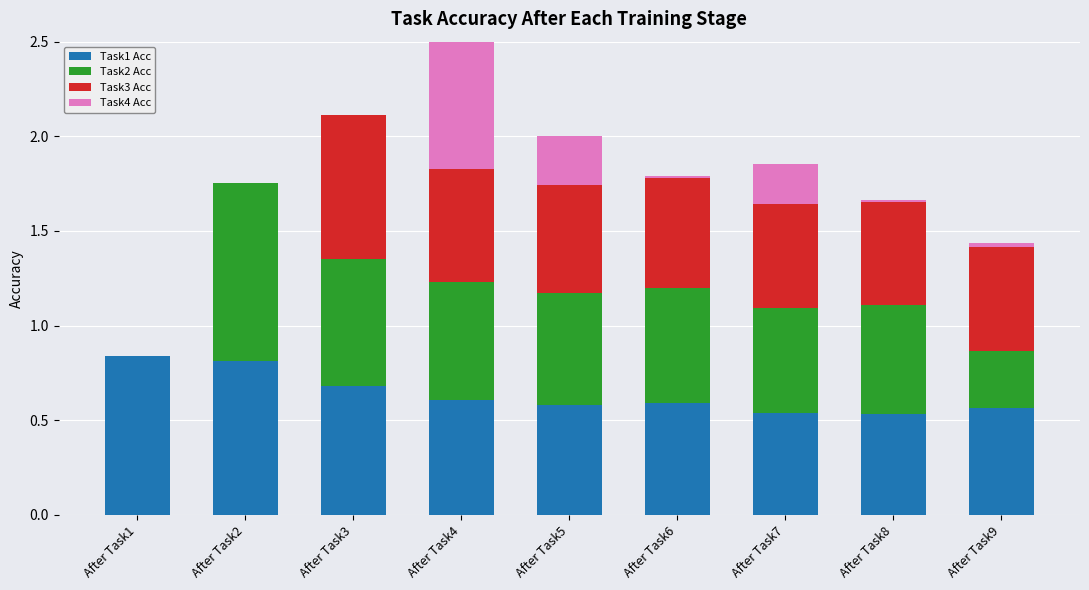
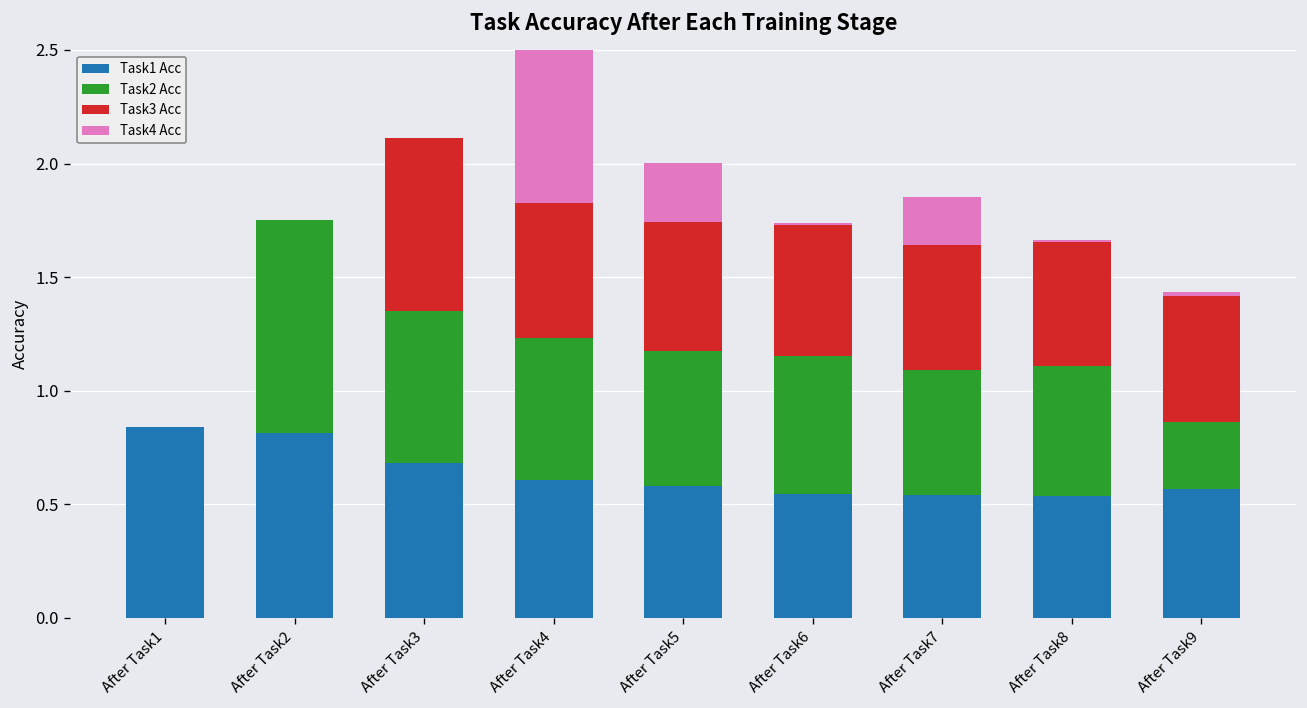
  {
    "Task1 Acc": {
      "After Task1": 0.84,
      "After Task2": 0.81,
      "After Task3": 0.68,
      "After Task4": 0.61,
      "After Task5": 0.58,
-     "After Task6": 0.59,
+     "After Task6": 0.54,
      "After Task7": 0.54,
      "After Task8": 0.54,
      "After Task9": 0.57
    },
    "Task2 Acc": {
      "After Task1": 0.00,
      "After Task2": 0.94,
      "After Task3": 0.67,
      "After Task4": 0.63,
      "After Task5": 0.59,
      "After Task6": 0.61,
      "After Task7": 0.55,
      "After Task8": 0.58,
      "After Task9": 0.30
    },
    "Task3 Acc": {
      "After Task1": 0.00,
      "After Task2": 0.00,
      "After Task3": 0.76,
      "After Task4": 0.59,
      "After Task5": 0.57,
      "After Task6": 0.58,
      "After Task7": 0.55,
      "After Task8": 0.55,
      "After Task9": 0.55
    },
    "Task4 Acc": {
      "After Task1": 0.00,
      "After Task2": 0.00,
      "After Task3": 0.00,
      "After Task5": 0.26,
      "After Task7": 0.21,
      "After Task9": 0.02
    }
  }
